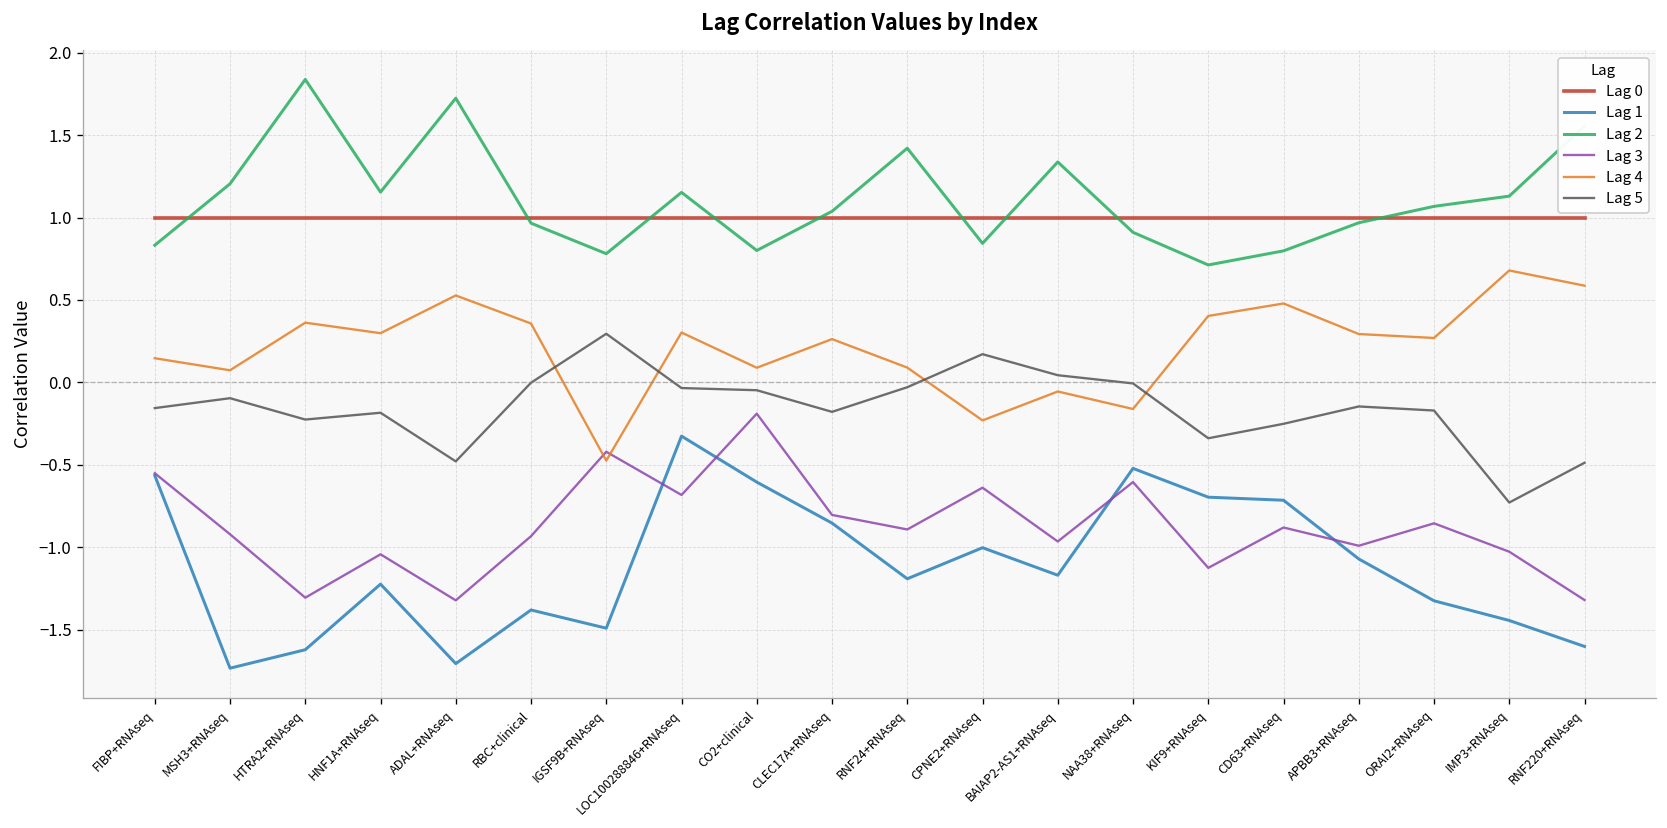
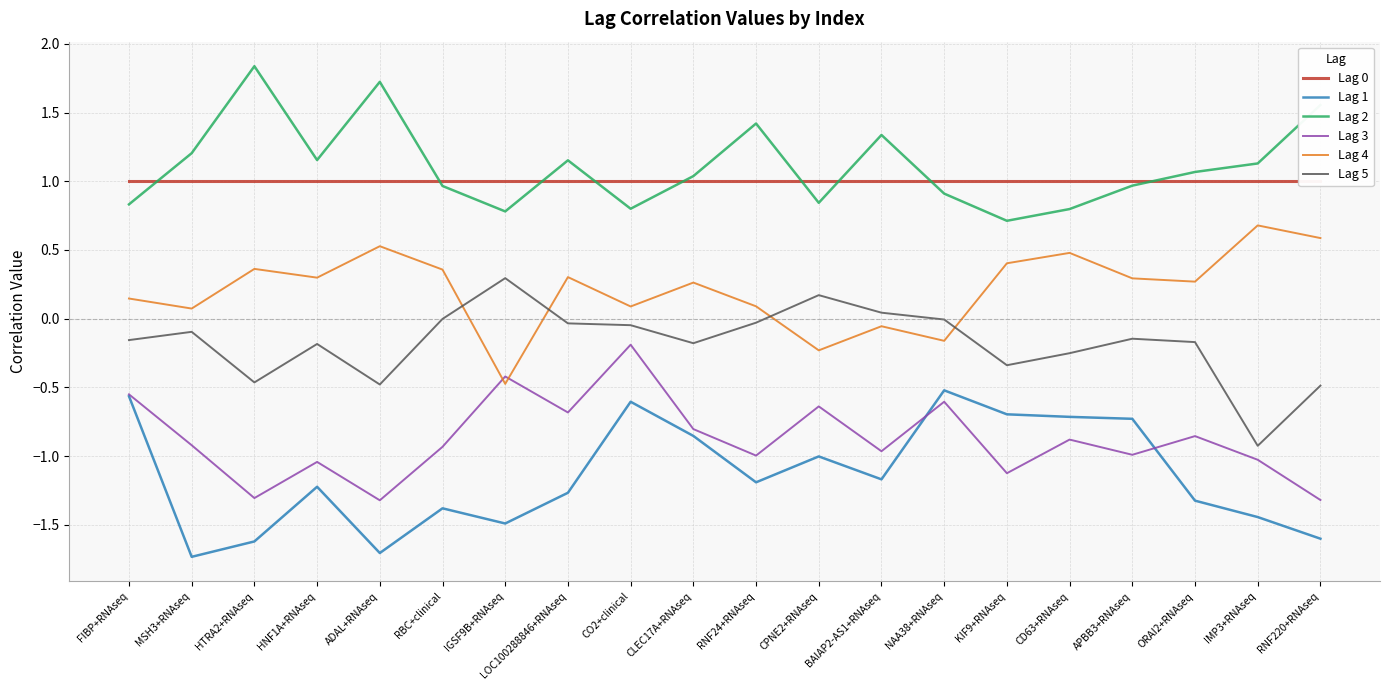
  {
    "Lag 0": {
      "FIBP+RNAseq": 1.00,
      "MSH3+RNAseq": 1.00,
      "HTRA2+RNAseq": 1.00,
      "HNF1A+RNAseq": 1.00,
      "ADAL+RNAseq": 1.00,
      "RBC+clinical": 1.00,
      "IGSF9B+RNAseq": 1.00,
      "LOC100288846+RNAseq": 1.00,
      "CO2+clinical": 1.00,
      "CLEC17A+RNAseq": 1.00,
      "RNF24+RNAseq": 1.00,
      "CPNE2+RNAseq": 1.00,
      "BAIAP2-AS1+RNAseq": 1.00,
      "NAA38+RNAseq": 1.00,
      "KIF9+RNAseq": 1.00,
      "CD63+RNAseq": 1.00,
      "APBB3+RNAseq": 1.00,
      "ORAI2+RNAseq": 1.00,
      "IMP3+RNAseq": 1.00
    },
    "Lag 1": {
      "MSH3+RNAseq": -1.73,
      "HTRA2+RNAseq": -1.62,
      "HNF1A+RNAseq": -1.22,
      "ADAL+RNAseq": -1.70,
      "RBC+clinical": -1.38,
      "IGSF9B+RNAseq": -1.49,
-     "LOC100288846+RNAseq": -0.33,
+     "LOC100288846+RNAseq": -1.27,
      "CO2+clinical": -0.60,
      "CLEC17A+RNAseq": -0.85,
      "RNF24+RNAseq": -1.19,
      "CPNE2+RNAseq": -1.00,
      "BAIAP2-AS1+RNAseq": -1.17,
      "NAA38+RNAseq": -0.52,
      "KIF9+RNAseq": -0.70,
      "CD63+RNAseq": -0.71,
-     "APBB3+RNAseq": -1.07,
+     "APBB3+RNAseq": -0.73,
      "ORAI2+RNAseq": -1.32,
      "IMP3+RNAseq": -1.44,
      "RNF220+RNAseq": -1.60
    },
    "Lag 2": {
      "FIBP+RNAseq": 0.83,
      "MSH3+RNAseq": 1.20,
      "HTRA2+RNAseq": 1.84,
      "HNF1A+RNAseq": 1.15,
      "ADAL+RNAseq": 1.72,
      "RBC+clinical": 0.97,
      "IGSF9B+RNAseq": 0.78,
      "LOC100288846+RNAseq": 1.15,
      "CO2+clinical": 0.80,
      "CLEC17A+RNAseq": 1.04,
      "RNF24+RNAseq": 1.42,
      "CPNE2+RNAseq": 0.84,
      "BAIAP2-AS1+RNAseq": 1.34,
      "NAA38+RNAseq": 0.91,
      "KIF9+RNAseq": 0.71,
      "CD63+RNAseq": 0.80,
      "APBB3+RNAseq": 0.97,
      "ORAI2+RNAseq": 1.07,
      "IMP3+RNAseq": 1.13
    },
    "Lag 3": {
      "MSH3+RNAseq": -0.92,
      "HTRA2+RNAseq": -1.30,
      "HNF1A+RNAseq": -1.04,
      "ADAL+RNAseq": -1.32,
      "RBC+clinical": -0.93,
      "IGSF9B+RNAseq": -0.42,
      "LOC100288846+RNAseq": -0.68,
      "CO2+clinical": -0.19,
      "CLEC17A+RNAseq": -0.80,
-     "RNF24+RNAseq": -0.89,
+     "RNF24+RNAseq": -1.00,
      "CPNE2+RNAseq": -0.64,
      "BAIAP2-AS1+RNAseq": -0.96,
      "NAA38+RNAseq": -0.60,
      "KIF9+RNAseq": -1.12,
      "CD63+RNAseq": -0.88,
      "APBB3+RNAseq": -0.99,
      "ORAI2+RNAseq": -0.85,
      "IMP3+RNAseq": -1.03,
      "RNF220+RNAseq": -1.32
    },
    "Lag 4": {
      "FIBP+RNAseq": 0.15,
      "MSH3+RNAseq": 0.07,
      "HTRA2+RNAseq": 0.36,
      "HNF1A+RNAseq": 0.30,
      "ADAL+RNAseq": 0.53,
      "RBC+clinical": 0.36,
      "IGSF9B+RNAseq": -0.47,
      "LOC100288846+RNAseq": 0.30,
      "CO2+clinical": 0.09,
      "CLEC17A+RNAseq": 0.26,
      "RNF24+RNAseq": 0.09,
      "CPNE2+RNAseq": -0.23,
      "BAIAP2-AS1+RNAseq": -0.05,
      "NAA38+RNAseq": -0.16,
      "KIF9+RNAseq": 0.40,
      "CD63+RNAseq": 0.48,
      "APBB3+RNAseq": 0.29,
      "ORAI2+RNAseq": 0.27,
      "IMP3+RNAseq": 0.68,
      "RNF220+RNAseq": 0.59
    },
    "Lag 5": {
      "FIBP+RNAseq": -0.16,
      "MSH3+RNAseq": -0.10,
-     "HTRA2+RNAseq": -0.22,
+     "HTRA2+RNAseq": -0.46,
      "HNF1A+RNAseq": -0.18,
      "ADAL+RNAseq": -0.48,
      "RBC+clinical": 0.00,
      "IGSF9B+RNAseq": 0.30,
      "LOC100288846+RNAseq": -0.03,
      "CO2+clinical": -0.05,
      "CLEC17A+RNAseq": -0.18,
      "RNF24+RNAseq": -0.03,
      "CPNE2+RNAseq": 0.17,
      "BAIAP2-AS1+RNAseq": 0.04,
      "NAA38+RNAseq": -0.01,
      "KIF9+RNAseq": -0.34,
      "CD63+RNAseq": -0.25,
      "APBB3+RNAseq": -0.15,
      "ORAI2+RNAseq": -0.17,
-     "IMP3+RNAseq": -0.73,
+     "IMP3+RNAseq": -0.92,
      "RNF220+RNAseq": -0.49
    }
  }
